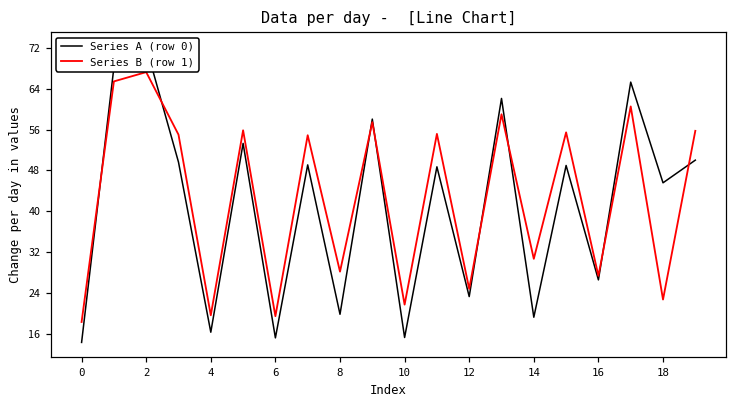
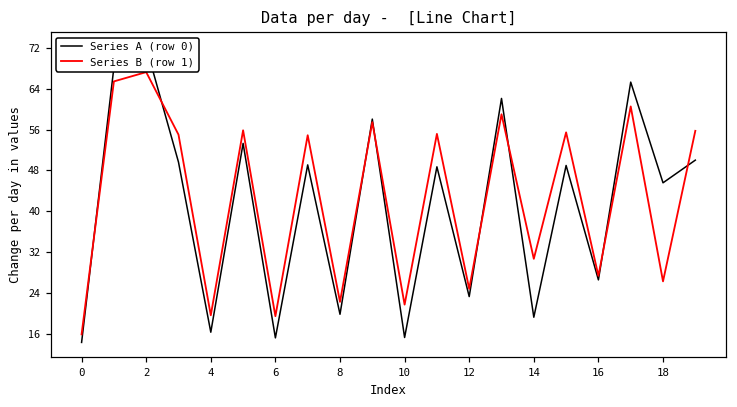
  {
    "Series A (row 0)": {
      "0": 14,
      "4": 16,
      "6": 15,
      "8": 20,
      "10": 15,
      "12": 23,
      "14": 19,
      "16": 27,
      "18": 46
    },
    "Series B (row 1)": {
-     "0": 18,
+     "0": 16,
      "4": 20,
      "6": 19,
-     "8": 28,
+     "8": 22,
      "10": 22,
      "12": 25,
      "14": 31,
      "16": 27,
-     "18": 23
+     "18": 26
    }
  }
